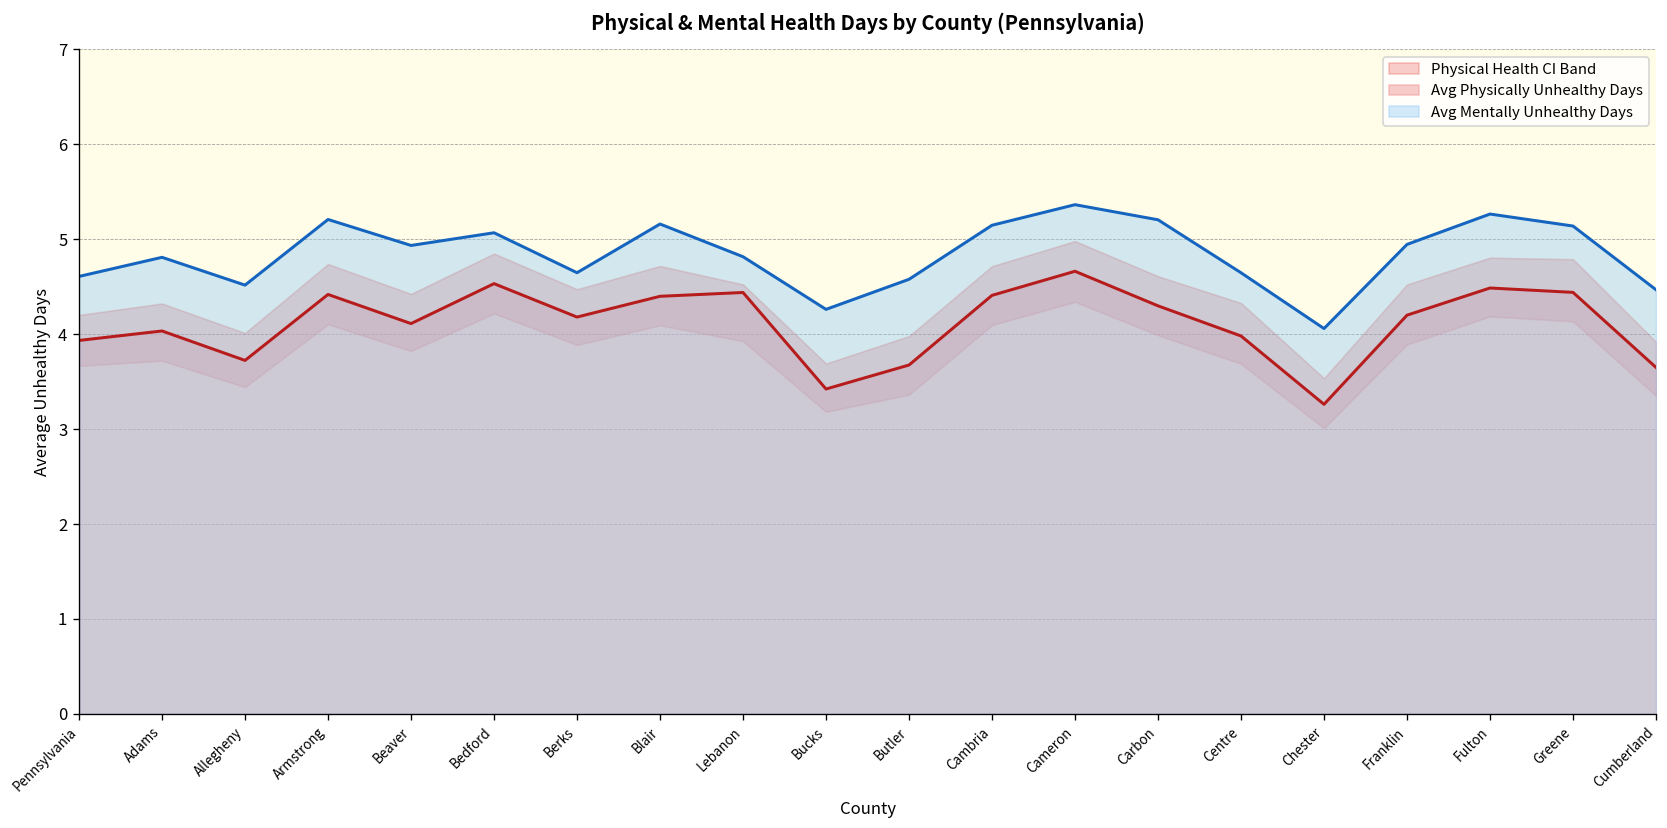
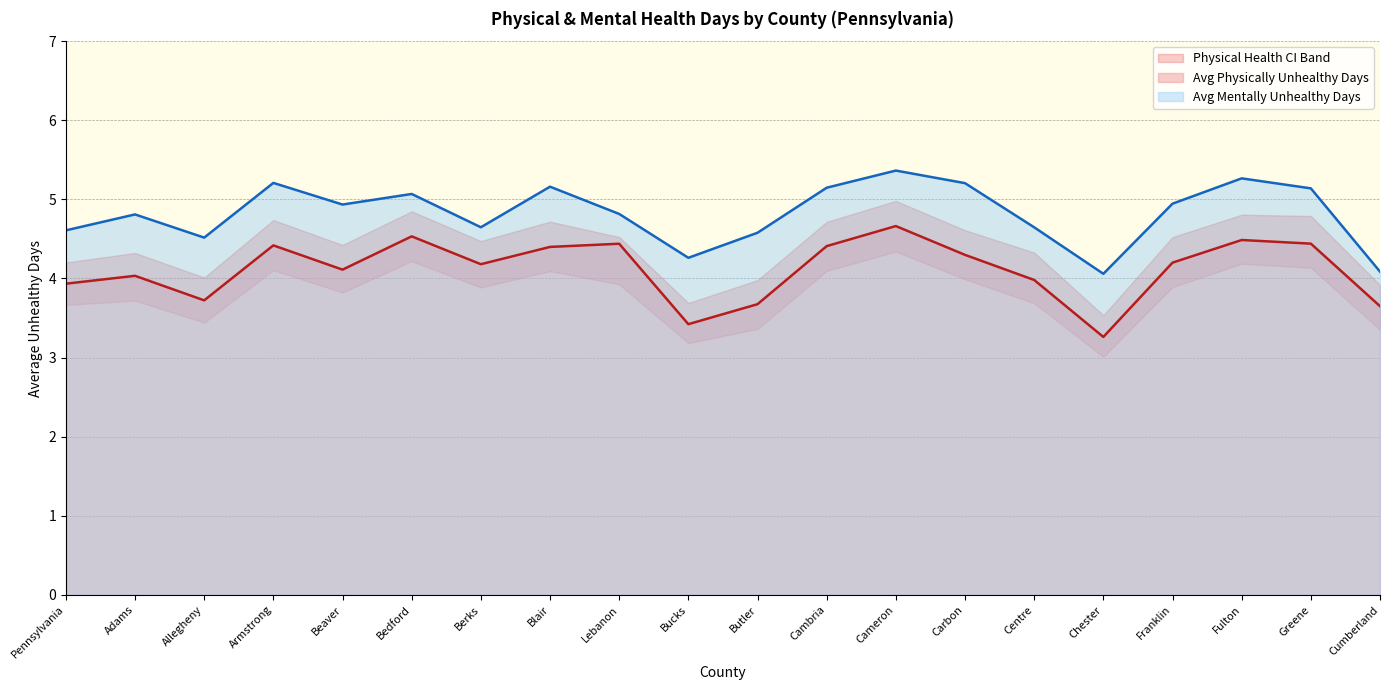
  {
    "Avg Mentally Unhealthy Days": {
      "Pennsylvania": 4.6,
      "Adams": 4.8,
      "Allegheny": 4.5,
      "Armstrong": 5.2,
      "Beaver": 4.9,
      "Bedford": 5.1,
      "Berks": 4.6,
      "Blair": 5.2,
      "Lebanon": 4.8,
      "Bucks": 4.3,
      "Butler": 4.6,
      "Cambria": 5.1,
      "Cameron": 5.4,
      "Carbon": 5.2,
      "Centre": 4.6,
      "Chester": 4.1,
      "Franklin": 4.9,
      "Fulton": 5.3,
      "Greene": 5.1,
-     "Cumberland": 4.5
+     "Cumberland": 4.1
    }
  }
